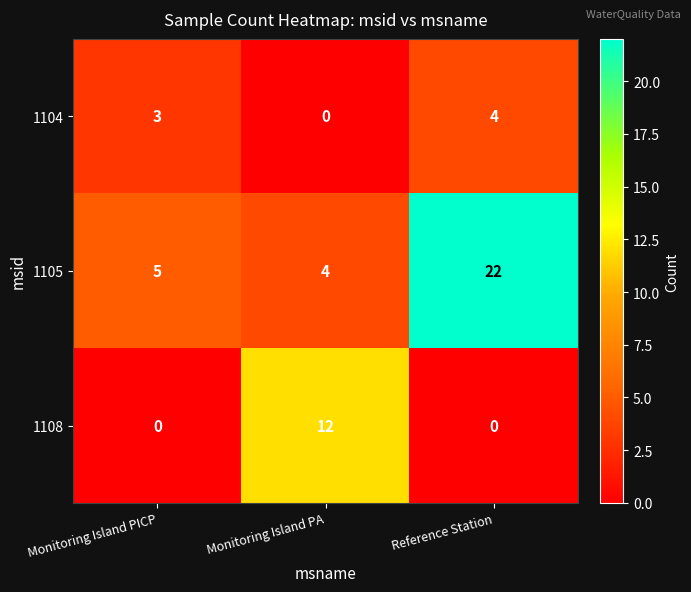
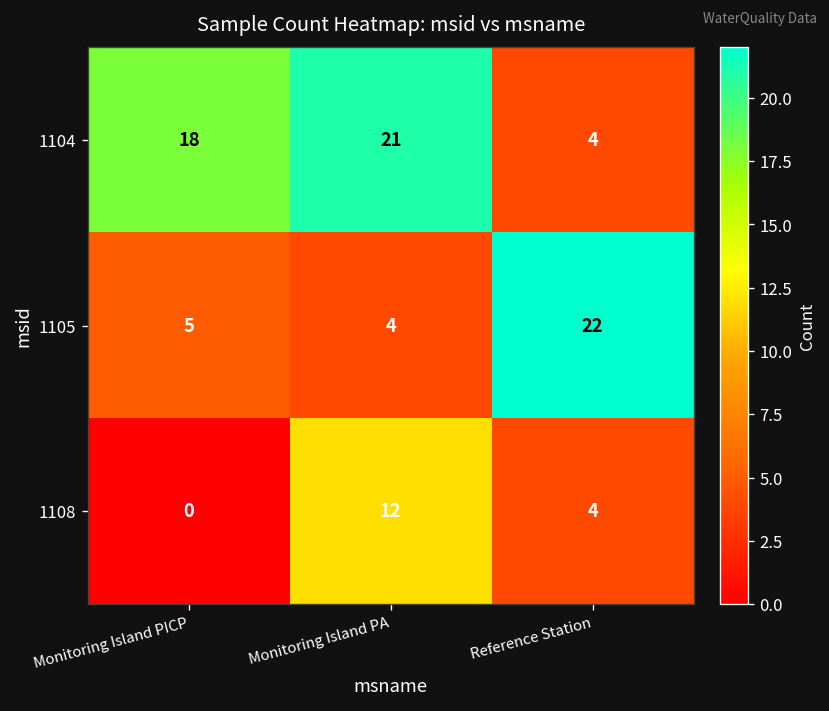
  {
    "1104": {
-     "Monitoring Island PICP": 3,
-     "Monitoring Island PA": 0,
+     "Monitoring Island PICP": 18,
+     "Monitoring Island PA": 21,
      "Reference Station": 4
    },
    "1105": {
      "Monitoring Island PICP": 5,
      "Monitoring Island PA": 4,
      "Reference Station": 22
    },
    "1108": {
      "Monitoring Island PICP": 0,
      "Monitoring Island PA": 12,
-     "Reference Station": 0
+     "Reference Station": 4
    }
  }
